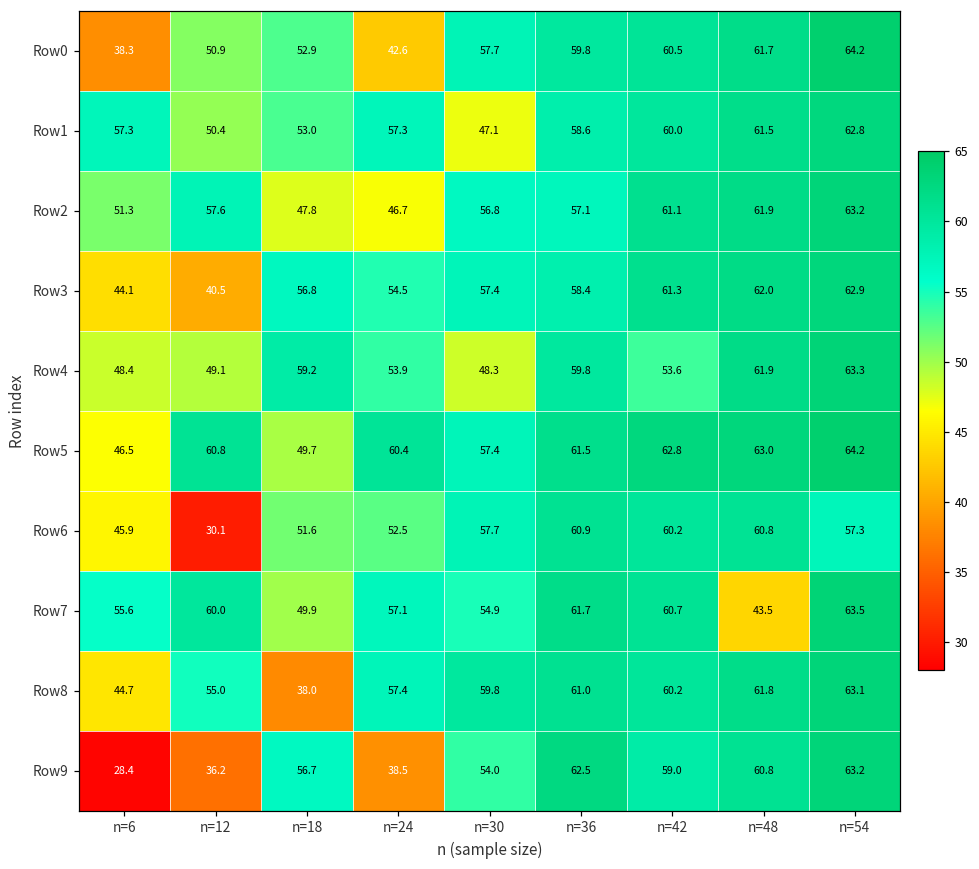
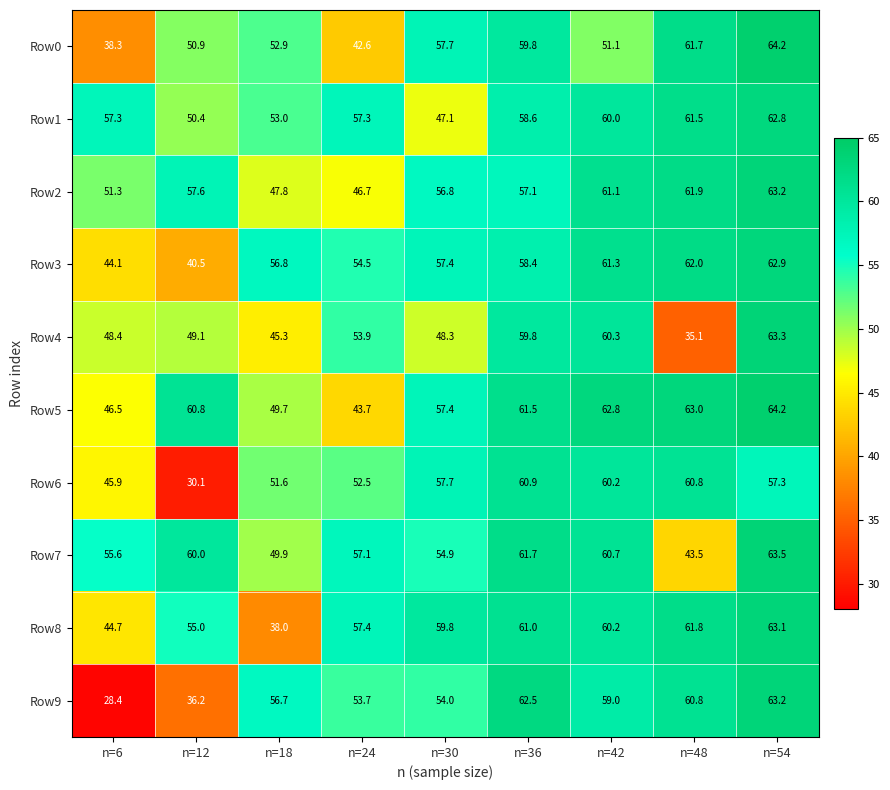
  {
    "Row0": {
      "n=6": 38.3,
      "n=12": 50.9,
      "n=18": 52.9,
      "n=24": 42.6,
      "n=30": 57.7,
      "n=36": 59.8,
-     "n=42": 60.5,
+     "n=42": 51.1,
      "n=48": 61.7,
      "n=54": 64.2
    },
    "Row1": {
      "n=6": 57.3,
      "n=12": 50.4,
      "n=18": 53.0,
      "n=24": 57.3,
      "n=30": 47.1,
      "n=36": 58.6,
      "n=42": 60.0,
      "n=48": 61.5,
      "n=54": 62.8
    },
    "Row2": {
      "n=6": 51.3,
      "n=12": 57.6,
      "n=18": 47.8,
      "n=24": 46.7,
      "n=30": 56.8,
      "n=36": 57.1,
      "n=42": 61.1,
      "n=48": 61.9,
      "n=54": 63.2
    },
    "Row3": {
      "n=6": 44.1,
      "n=12": 40.5,
      "n=18": 56.8,
      "n=24": 54.5,
      "n=30": 57.4,
      "n=36": 58.4,
      "n=42": 61.3,
      "n=48": 62.0,
      "n=54": 62.9
    },
    "Row4": {
      "n=6": 48.4,
      "n=12": 49.1,
-     "n=18": 59.2,
+     "n=18": 45.3,
      "n=24": 53.9,
      "n=30": 48.3,
      "n=36": 59.8,
-     "n=42": 53.6,
-     "n=48": 61.9,
+     "n=42": 60.3,
+     "n=48": 35.1,
      "n=54": 63.3
    },
    "Row5": {
      "n=6": 46.5,
      "n=12": 60.8,
      "n=18": 49.7,
-     "n=24": 60.4,
+     "n=24": 43.7,
      "n=30": 57.4,
      "n=36": 61.5,
      "n=42": 62.8,
      "n=48": 63.0,
      "n=54": 64.2
    },
    "Row6": {
      "n=6": 45.9,
      "n=12": 30.1,
      "n=18": 51.6,
      "n=24": 52.5,
      "n=30": 57.7,
      "n=36": 60.9,
      "n=42": 60.2,
      "n=48": 60.8,
      "n=54": 57.3
    },
    "Row7": {
      "n=6": 55.6,
      "n=12": 60.0,
      "n=18": 49.9,
      "n=24": 57.1,
      "n=30": 54.9,
      "n=36": 61.7,
      "n=42": 60.7,
      "n=48": 43.5,
      "n=54": 63.5
    },
    "Row8": {
      "n=6": 44.7,
      "n=12": 55.0,
      "n=18": 38.0,
      "n=24": 57.4,
      "n=30": 59.8,
      "n=36": 61.0,
      "n=42": 60.2,
      "n=48": 61.8,
      "n=54": 63.1
    },
    "Row9": {
      "n=6": 28.4,
      "n=12": 36.2,
      "n=18": 56.7,
-     "n=24": 38.5,
+     "n=24": 53.7,
      "n=30": 54.0,
      "n=36": 62.5,
      "n=42": 59.0,
      "n=48": 60.8,
      "n=54": 63.2
    }
  }
